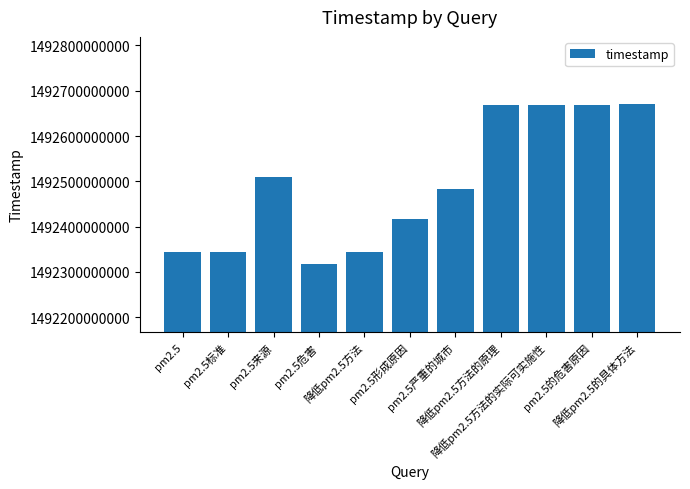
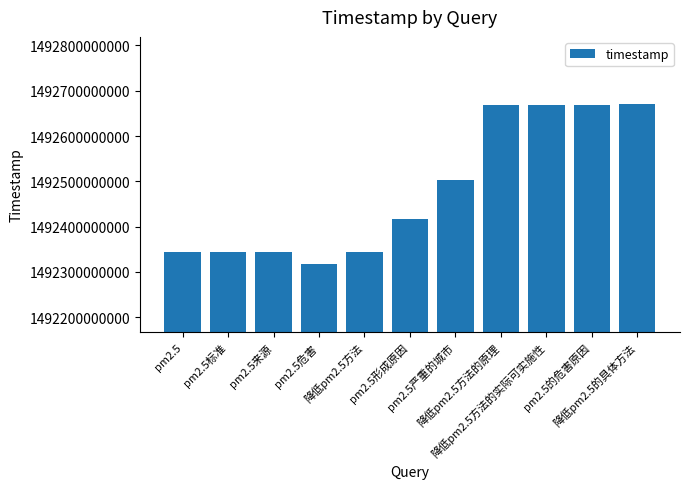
  {
    "pm2.5": 1492340000000,
    "pm2.5标准": 1492340000000,
-   "pm2.5来源": 1492510000000,
+   "pm2.5来源": 1492340000000,
    "pm2.5危害": 1492320000000,
    "降低pm2.5方法": 1492340000000,
    "pm2.5形成原因": 1492420000000,
-   "pm2.5严重的城市": 1492480000000,
+   "pm2.5严重的城市": 1492500000000,
    "降低pm2.5方法的原理": 1492670000000,
    "降低pm2.5方法的实际可实施性": 1492670000000,
    "pm2.5的危害原因": 1492670000000,
    "降低pm2.5的具体方法": 1492670000000
  }
